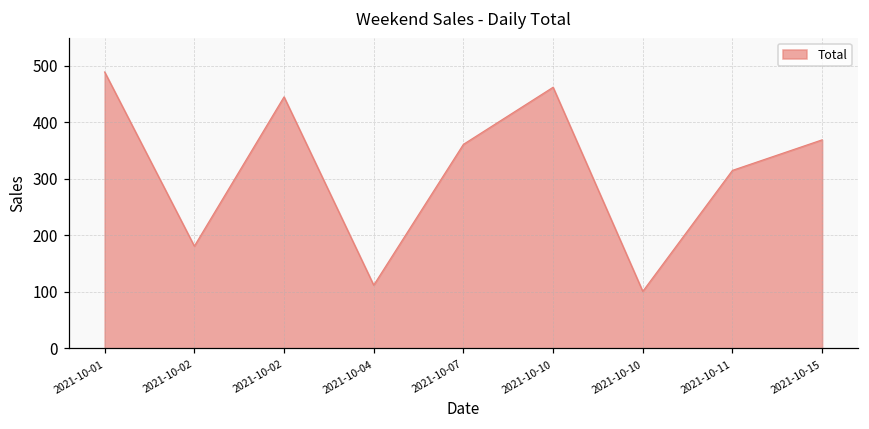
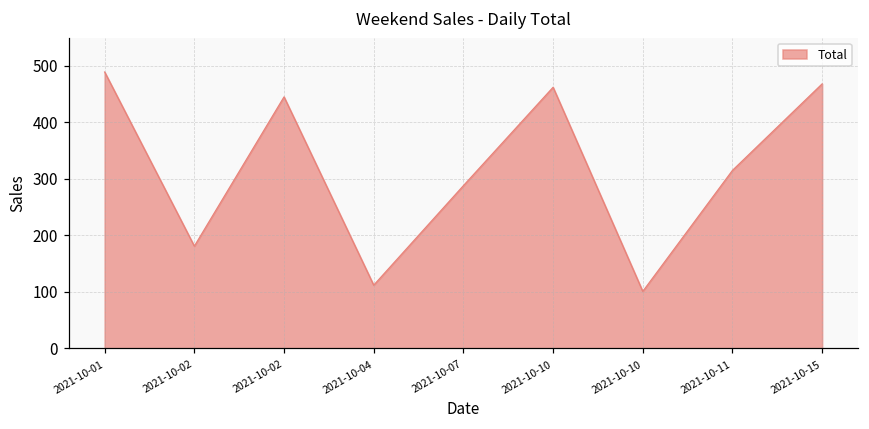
  {
    "2021-10-01": 490,
    "2021-10-04": 110,
-   "2021-10-07": 360,
+   "2021-10-07": 290,
    "2021-10-11": 320,
-   "2021-10-15": 370
+   "2021-10-15": 470
  }
